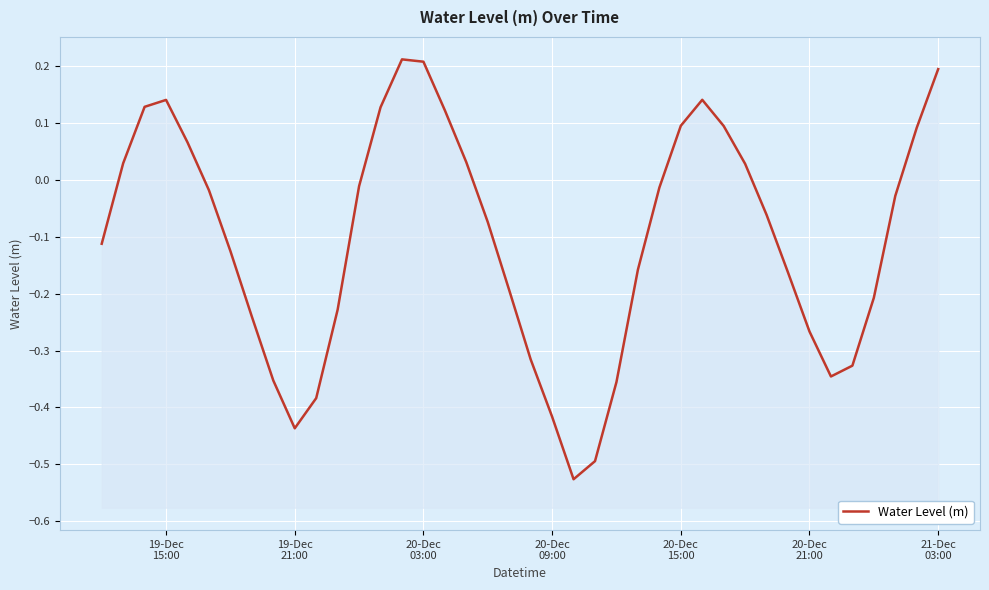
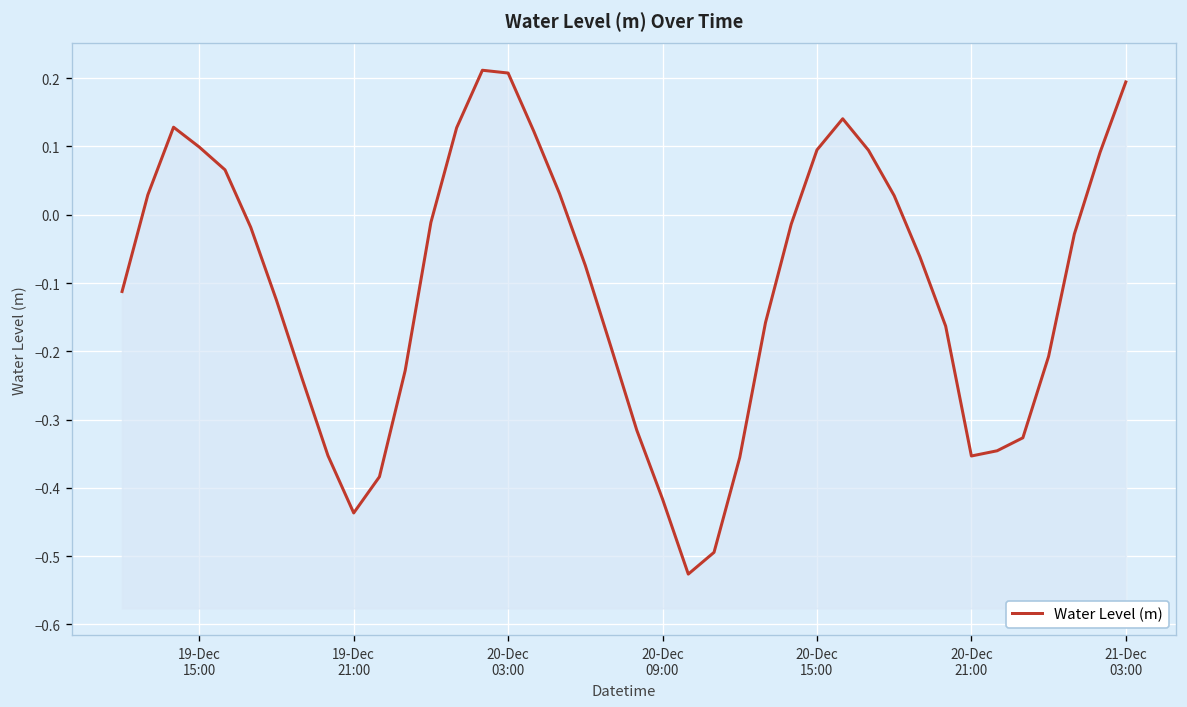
  {
-   "19-Dec 15:00": 0.14,
+   "19-Dec 15:00": 0.10,
    "19-Dec 21:00": -0.44,
    "20-Dec 03:00": 0.21,
    "20-Dec 09:00": -0.42,
    "20-Dec 15:00": 0.09,
-   "20-Dec 21:00": -0.27,
+   "20-Dec 21:00": -0.35,
    "21-Dec 03:00": 0.19
  }
